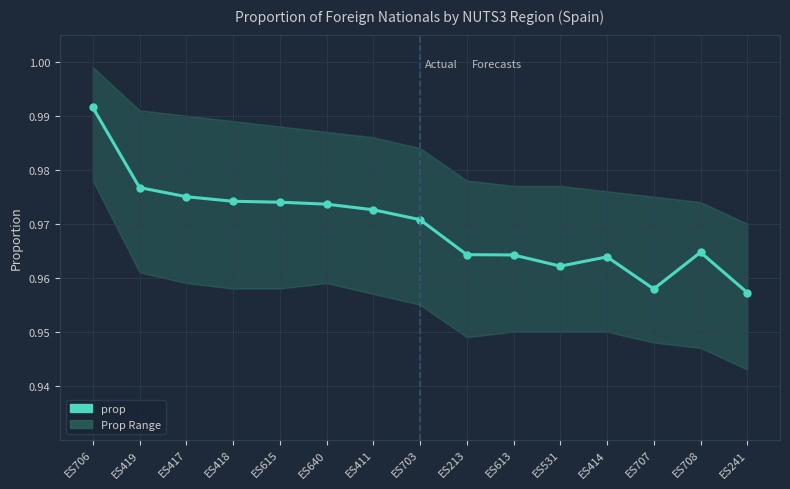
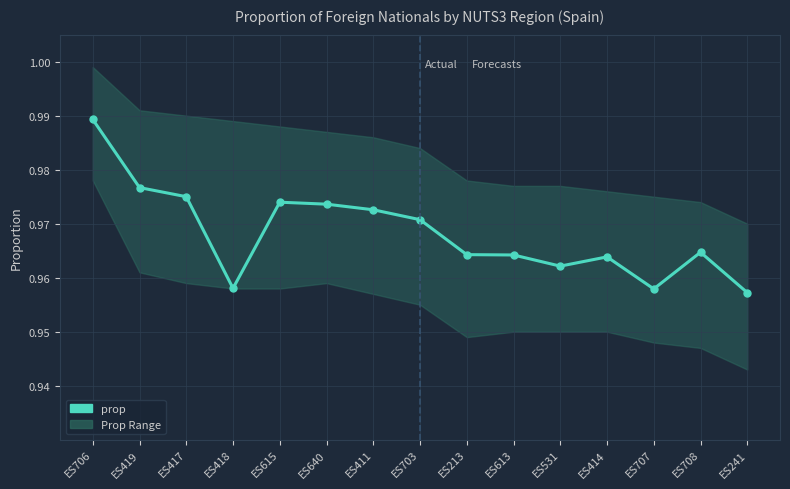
  {
    "prop": {
-     "ES706": 0.992,
+     "ES706": 0.989,
      "ES419": 0.977,
      "ES417": 0.975,
-     "ES418": 0.974,
+     "ES418": 0.958,
      "ES615": 0.974,
      "ES640": 0.974,
      "ES411": 0.973,
      "ES703": 0.971,
      "ES213": 0.964,
      "ES613": 0.964,
      "ES531": 0.962,
      "ES414": 0.964,
      "ES707": 0.958,
      "ES708": 0.965,
      "ES241": 0.957
    }
  }
